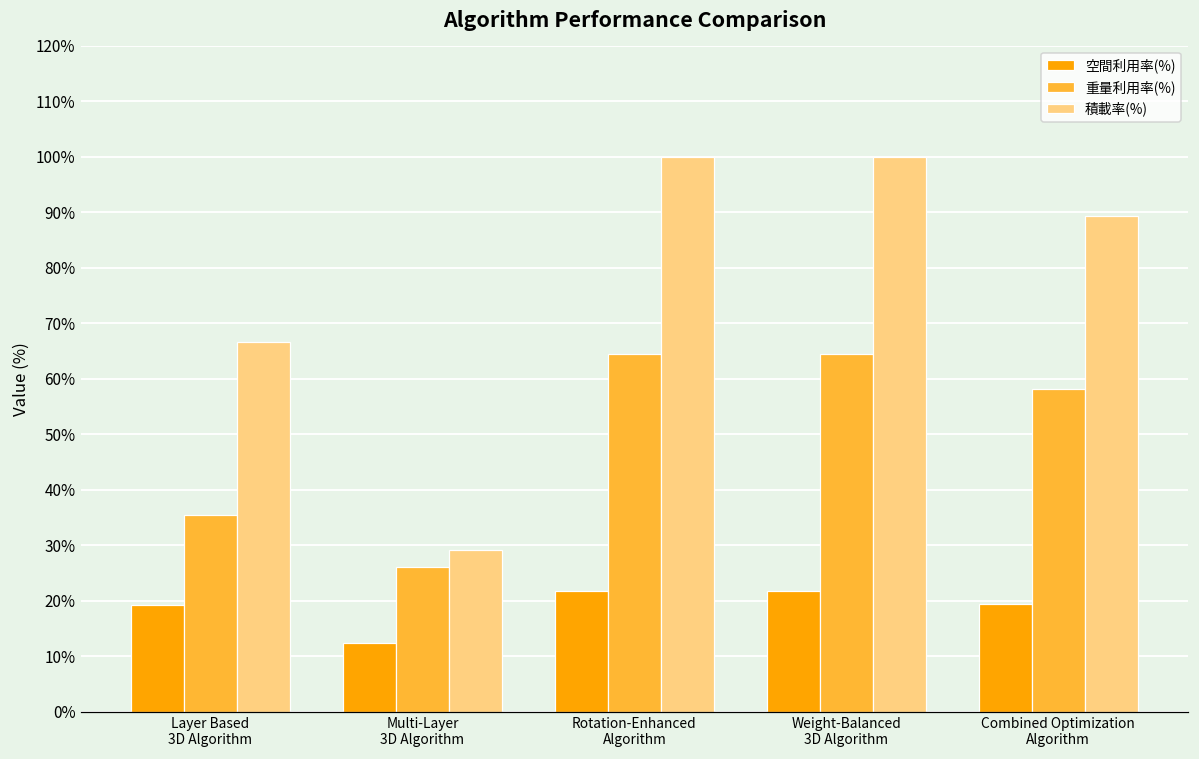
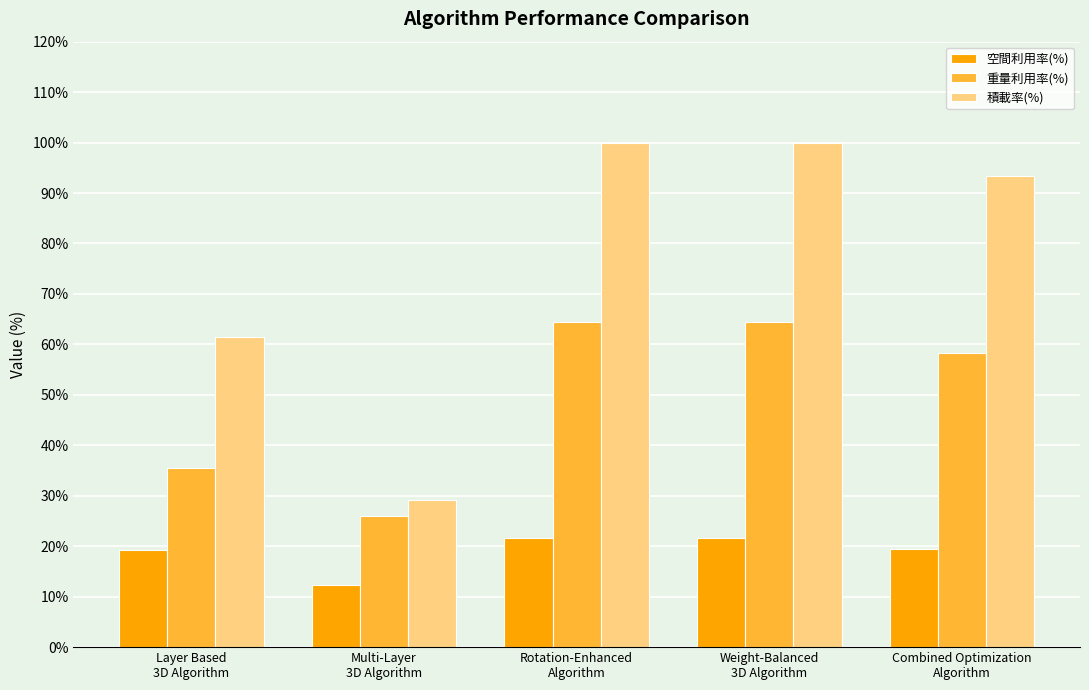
  {
    "積載率(%)": {
-     "Layer Based 3D Algorithm": "67%",
+     "Layer Based 3D Algorithm": "62%",
      "Multi-Layer 3D Algorithm": "29%",
      "Rotation-Enhanced Algorithm": "100%",
      "Weight-Balanced 3D Algorithm": "100%",
-     "Combined Optimization Algorithm": "89%"
+     "Combined Optimization Algorithm": "93%"
    }
  }
